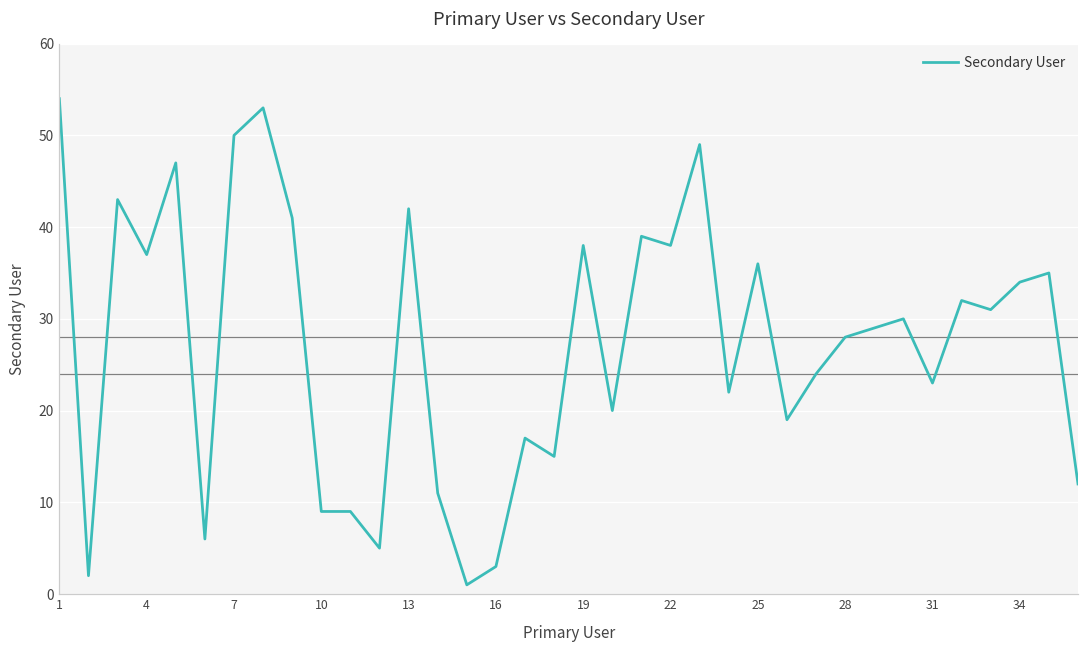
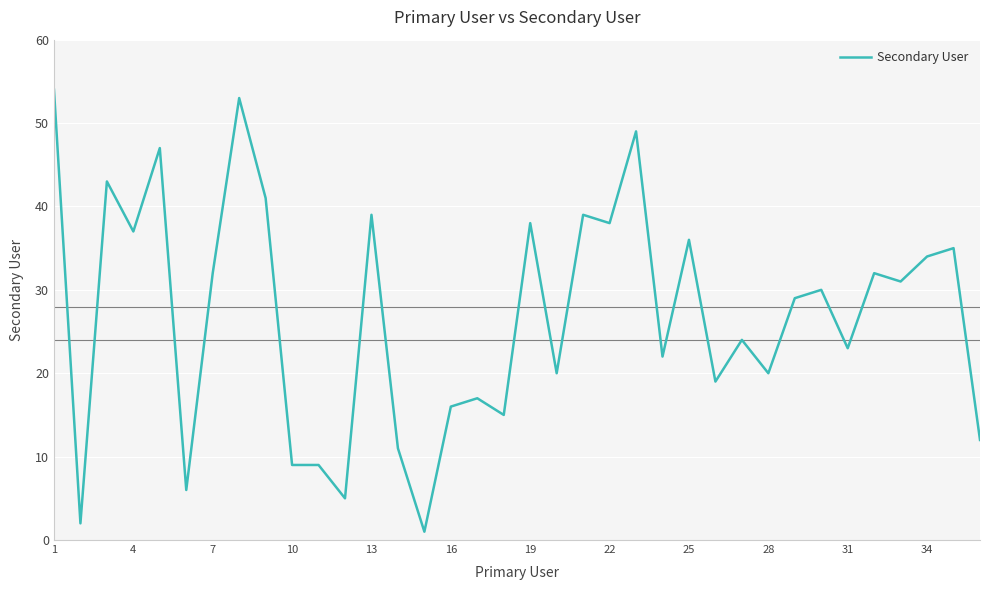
  {
    "1": 54,
    "4": 37,
-   "7": 50,
+   "7": 32,
    "10": 9,
-   "13": 42,
-   "16": 3,
+   "13": 39,
+   "16": 16,
    "19": 38,
    "22": 38,
    "25": 36,
-   "28": 28,
+   "28": 20,
    "31": 23,
    "34": 34
  }
